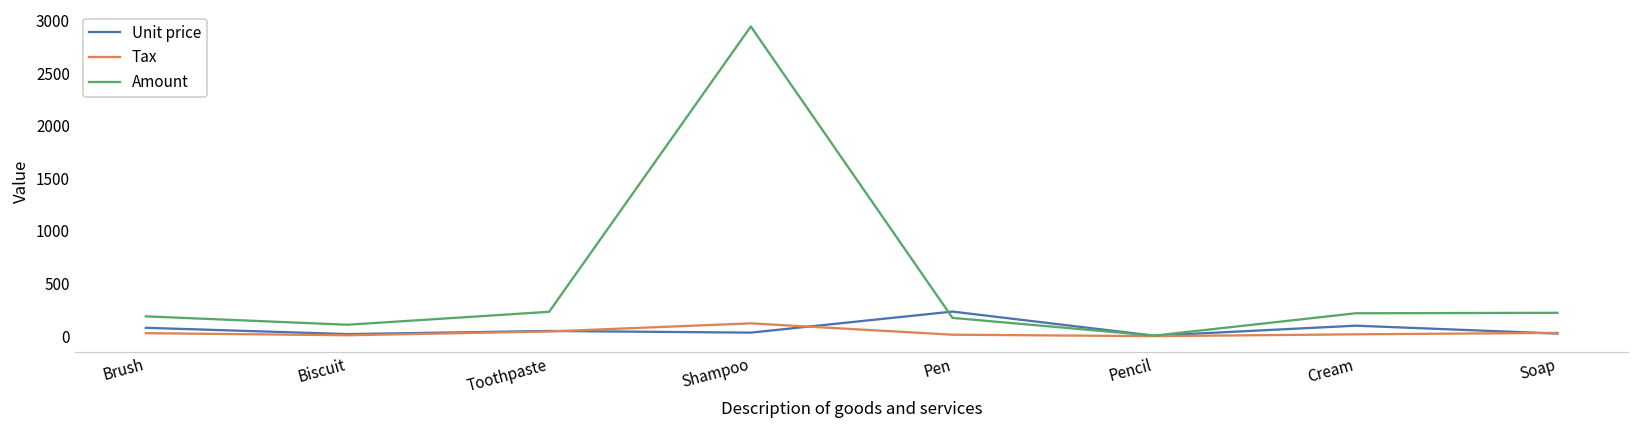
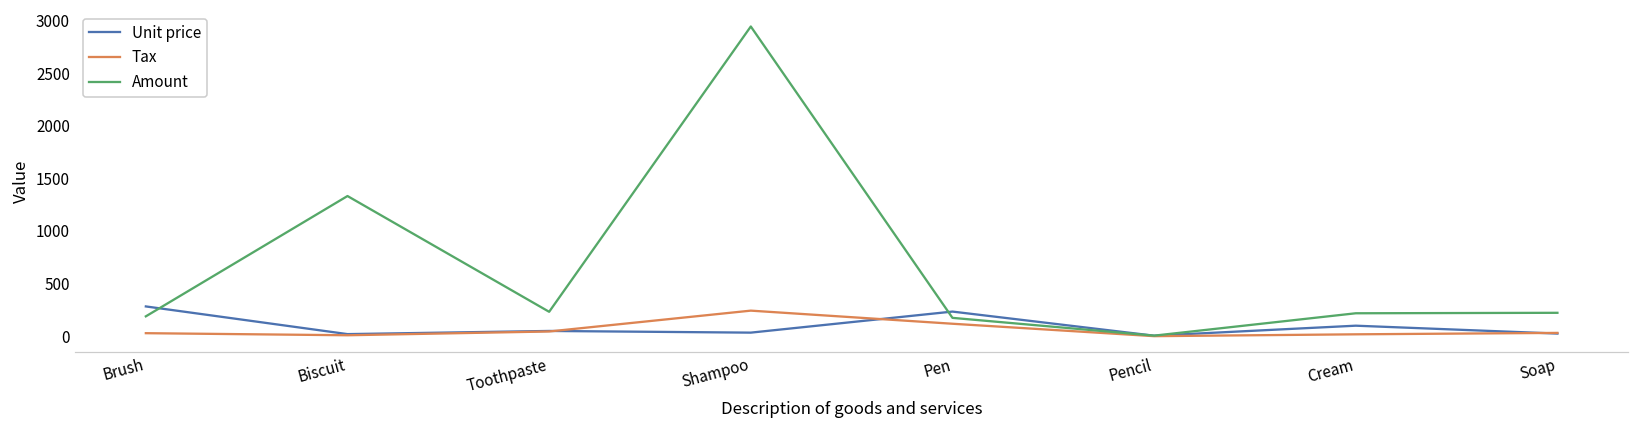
  {
    "Unit price": {
-     "Brush": 100,
+     "Brush": 300,
      "Shampoo": 0,
      "Pen": 200,
      "Cream": 100
    },
    "Tax": {
      "Brush": 0,
-     "Shampoo": 100,
-     "Pen": 0,
+     "Shampoo": 200,
+     "Pen": 100,
      "Cream": 0
    },
    "Amount": {
      "Brush": 200,
-     "Biscuit": 100,
+     "Biscuit": 1300,
      "Toothpaste": 200,
      "Shampoo": 2900,
      "Pen": 200,
      "Cream": 200,
      "Soap": 200
    }
  }
